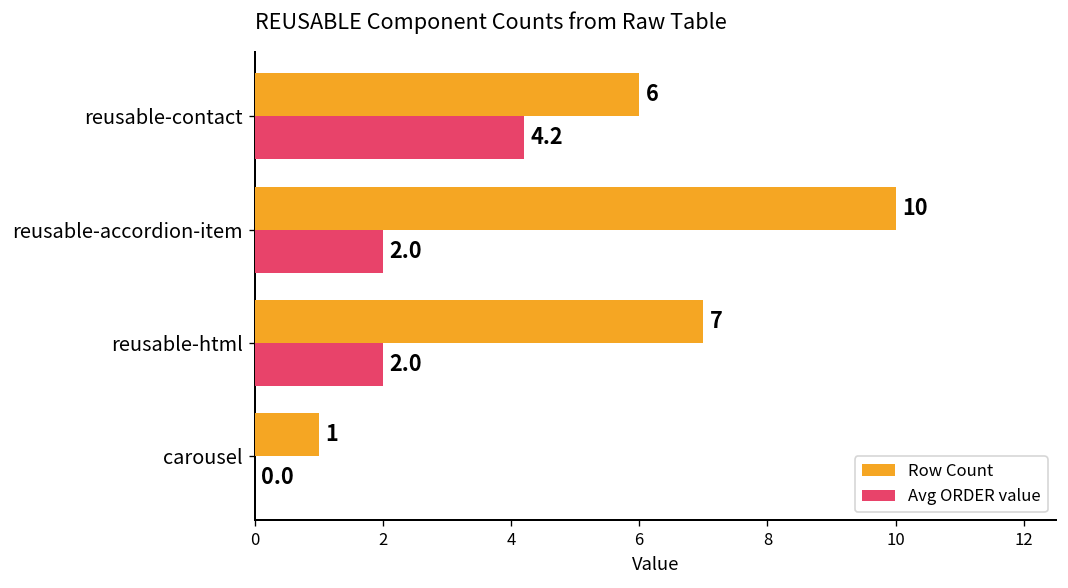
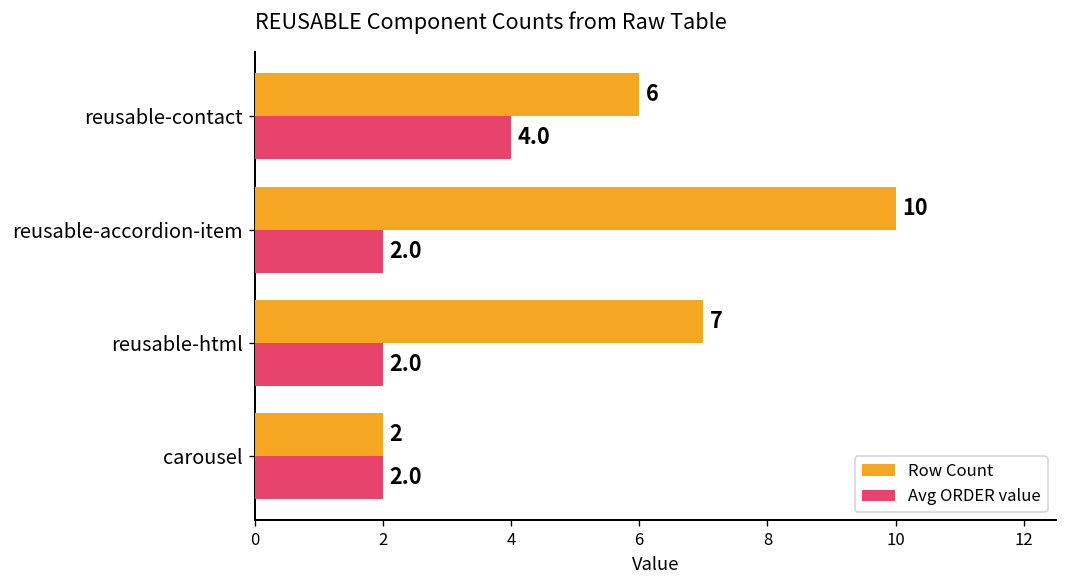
  {
    "Row Count": {
      "reusable-contact": 6,
      "reusable-accordion-item": 10,
      "reusable-html": 7,
-     "carousel": 1
+     "carousel": 2
    },
    "Avg ORDER value": {
-     "reusable-contact": 4.2,
+     "reusable-contact": 4.0,
      "reusable-accordion-item": 2.0,
      "reusable-html": 2.0,
-     "carousel": 0.0
+     "carousel": 2.0
    }
  }
